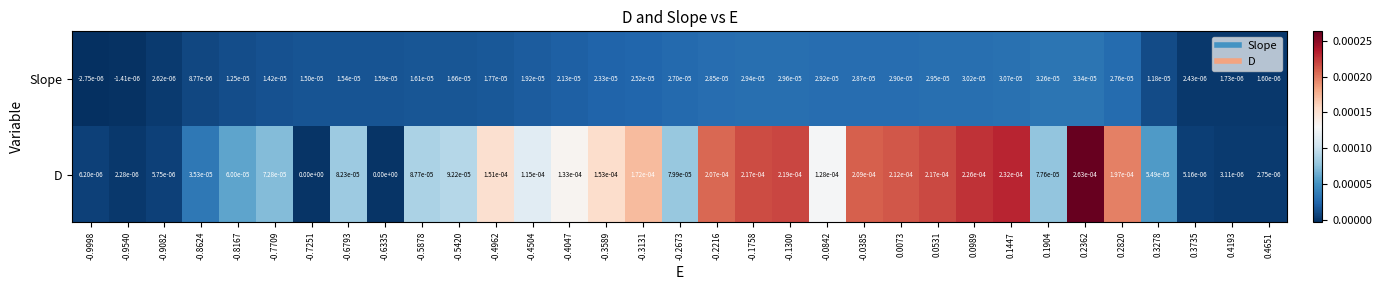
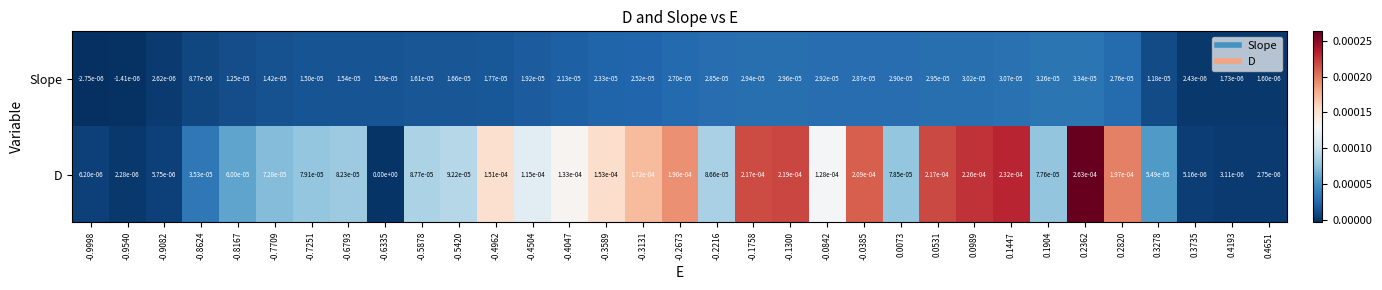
  {
    "Slope": {
      "-0.9998": "-2.75e-06",
      "-0.9540": "-1.41e-06",
      "-0.9082": "2.62e-06",
      "-0.8624": "8.77e-06",
      "-0.8167": "1.25e-05",
      "-0.7709": "1.42e-05",
      "-0.7251": "1.50e-05",
      "-0.6793": "1.54e-05",
      "-0.6335": "1.59e-05",
      "-0.5878": "1.61e-05",
      "-0.5420": "1.66e-05",
      "-0.4962": "1.77e-05",
      "-0.4504": "1.92e-05",
      "-0.4047": "2.13e-05",
      "-0.3589": "2.33e-05",
      "-0.3131": "2.52e-05",
      "-0.2673": "2.70e-05",
      "-0.2216": "2.85e-05",
      "-0.1758": "2.94e-05",
      "-0.1300": "2.96e-05",
      "-0.0842": "2.92e-05",
      "-0.0385": "2.87e-05",
      "0.0073": "2.90e-05",
      "0.0531": "2.95e-05",
      "0.0989": "3.02e-05",
      "0.1447": "3.07e-05",
      "0.1904": "3.26e-05",
      "0.2362": "3.34e-05",
      "0.2820": "2.76e-05",
      "0.3278": "1.18e-05",
      "0.3735": "2.43e-06",
      "0.4193": "1.73e-06",
      "0.4651": "1.60e-06"
    },
    "D": {
      "-0.9998": "6.20e-06",
      "-0.9540": "2.28e-06",
      "-0.9082": "5.75e-06",
      "-0.8624": "3.53e-05",
      "-0.8167": "6.00e-05",
      "-0.7709": "7.28e-05",
-     "-0.7251": "0.00e+00",
+     "-0.7251": "7.91e-05",
      "-0.6793": "8.23e-05",
      "-0.6335": "0.00e+00",
      "-0.5878": "8.77e-05",
      "-0.5420": "9.22e-05",
      "-0.4962": "1.51e-04",
      "-0.4504": "1.15e-04",
      "-0.4047": "1.33e-04",
      "-0.3589": "1.53e-04",
      "-0.3131": "1.72e-04",
-     "-0.2673": "7.99e-05",
-     "-0.2216": "2.07e-04",
+     "-0.2673": "1.90e-04",
+     "-0.2216": "8.66e-05",
      "-0.1758": "2.17e-04",
      "-0.1300": "2.19e-04",
      "-0.0842": "1.28e-04",
      "-0.0385": "2.09e-04",
-     "0.0073": "2.12e-04",
+     "0.0073": "7.85e-05",
      "0.0531": "2.17e-04",
      "0.0989": "2.26e-04",
      "0.1447": "2.32e-04",
      "0.1904": "7.76e-05",
      "0.2362": "2.63e-04",
      "0.2820": "1.97e-04",
      "0.3278": "5.49e-05",
      "0.3735": "5.16e-06",
      "0.4193": "3.11e-06",
      "0.4651": "2.75e-06"
    }
  }
